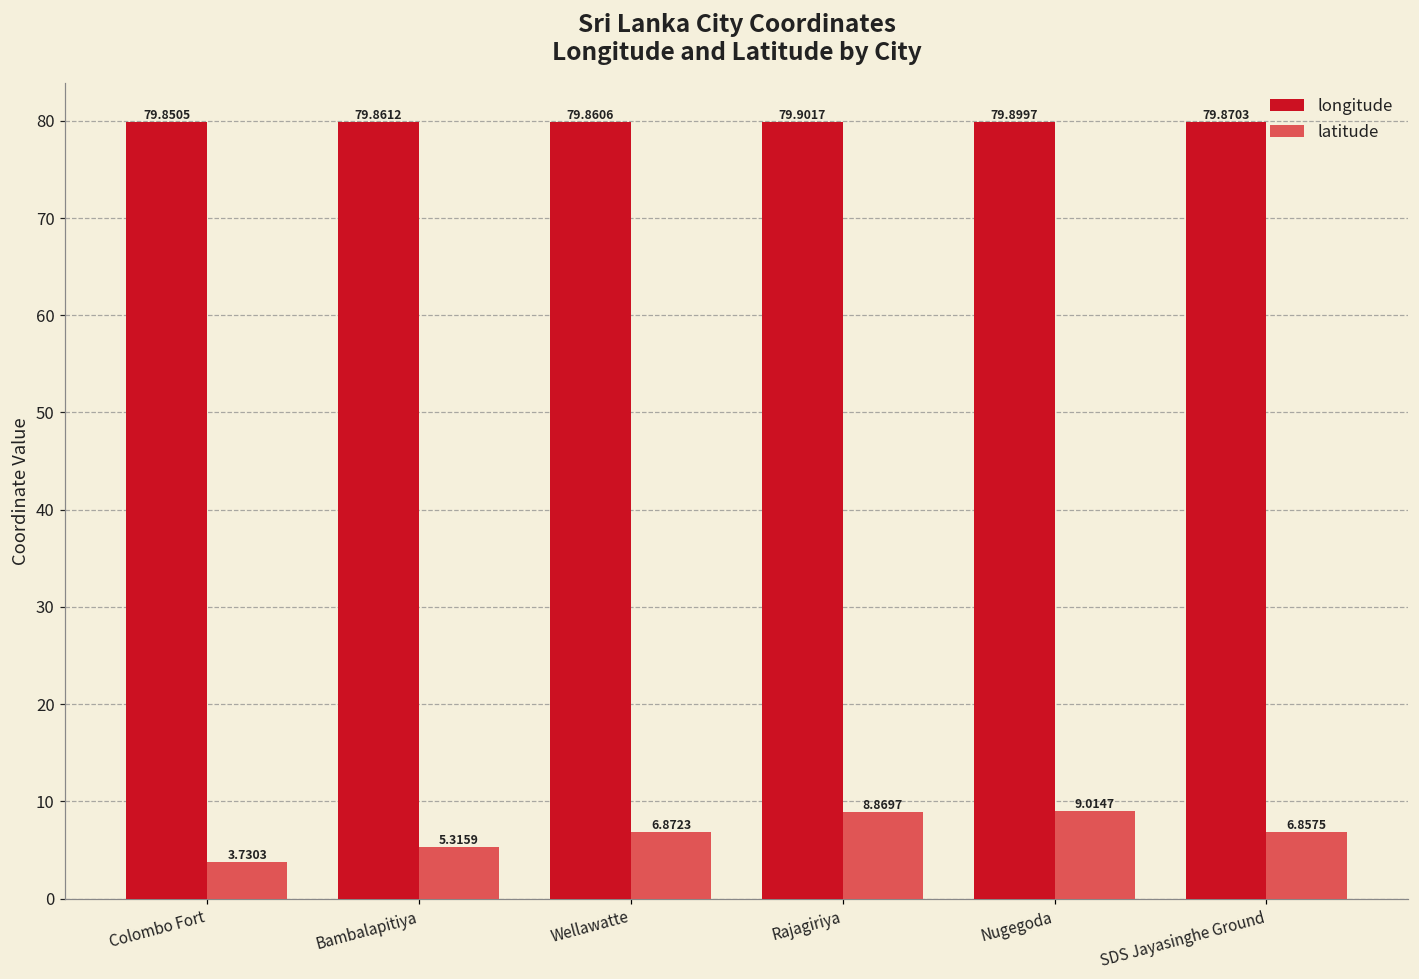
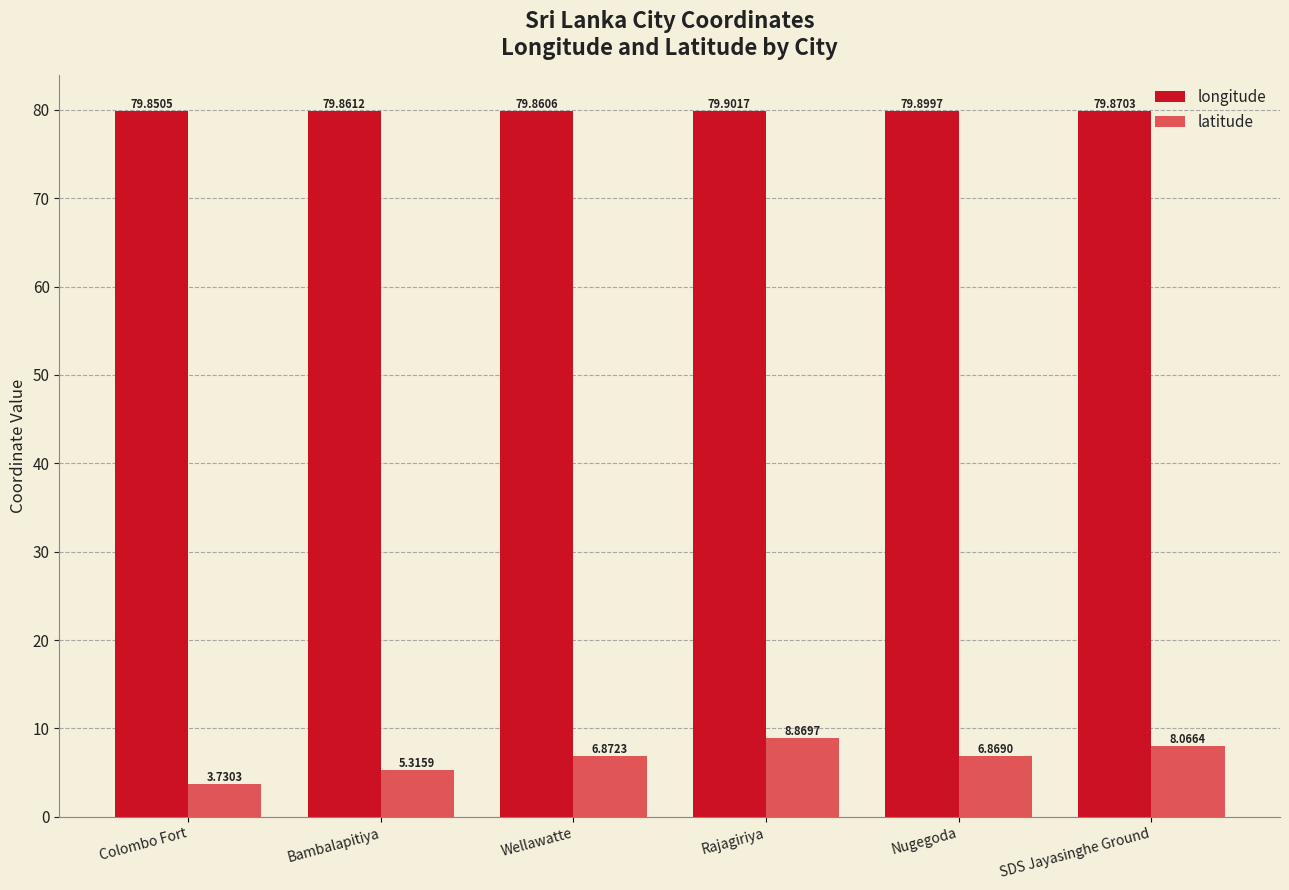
  {
    "longitude": {
      "Colombo Fort": 79.8505,
      "Bambalapitiya": 79.8612,
      "Wellawatte": 79.8606,
      "Rajagiriya": 79.9017,
      "Nugegoda": 79.8997,
      "SDS Jayasinghe Ground": 79.8703
    },
    "latitude": {
      "Colombo Fort": 3.7303,
      "Bambalapitiya": 5.3159,
      "Wellawatte": 6.8723,
      "Rajagiriya": 8.8697,
-     "Nugegoda": 9.0147,
-     "SDS Jayasinghe Ground": 6.8575
+     "Nugegoda": 6.8690,
+     "SDS Jayasinghe Ground": 8.0664
    }
  }
